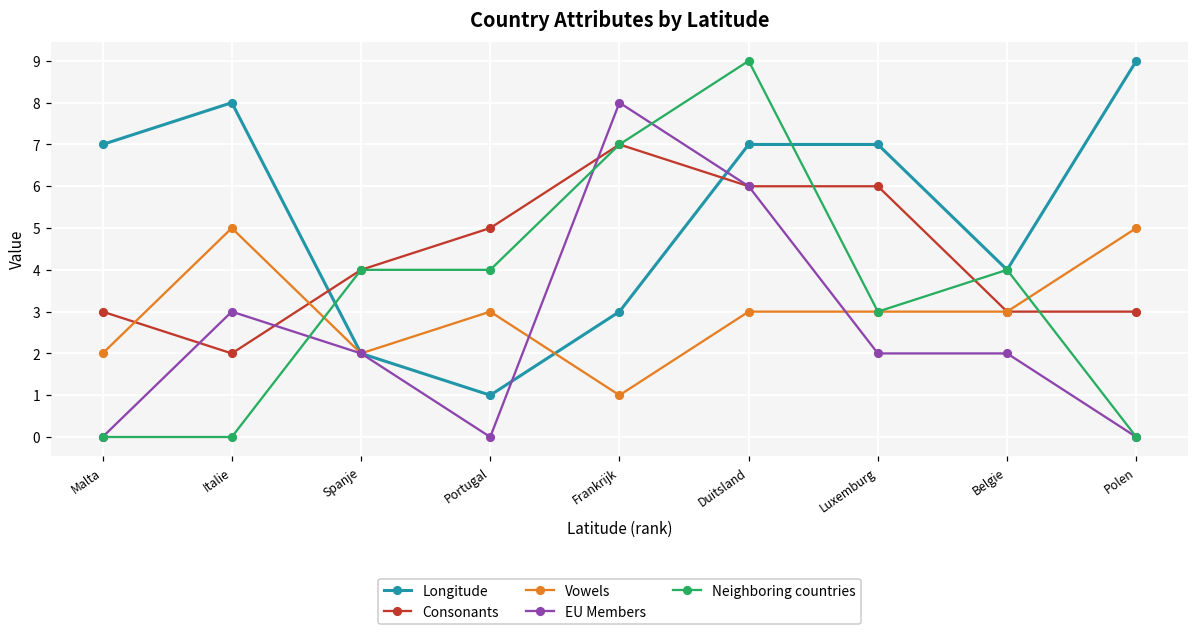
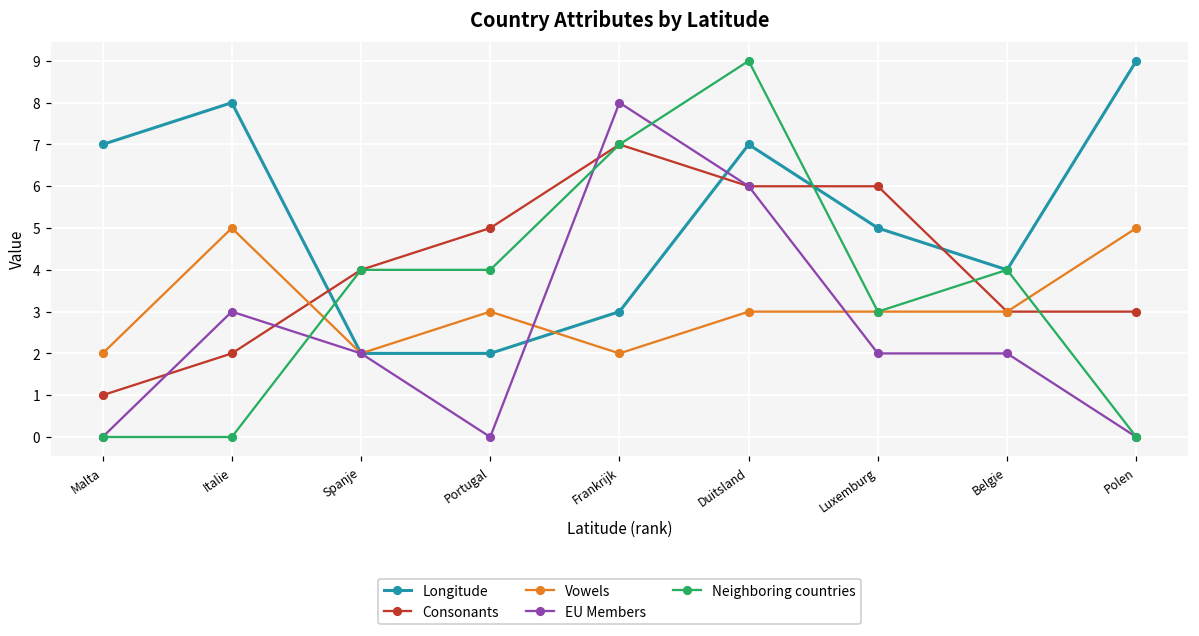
  {
    "Longitude": {
      "Malta": 7,
      "Italie": 8,
-     "Portugal": 1,
+     "Portugal": 2,
      "Frankrijk": 3,
      "Duitsland": 7,
-     "Luxemburg": 7,
+     "Luxemburg": 5,
      "Polen": 9
    },
    "Consonants": {
-     "Malta": 3,
+     "Malta": 1,
      "Italie": 2,
      "Portugal": 5,
      "Luxemburg": 6,
      "Polen": 3
    },
    "Vowels": {
      "Malta": 2,
      "Italie": 5,
      "Portugal": 3,
-     "Frankrijk": 1,
+     "Frankrijk": 2,
      "Duitsland": 3,
      "Polen": 5
    },
    "EU Members": {
      "Italie": 3,
      "Portugal": 0,
      "Frankrijk": 8,
      "Luxemburg": 2,
      "Belgie": 2
    },
    "Neighboring countries": {
      "Italie": 0,
      "Portugal": 4,
      "Duitsland": 9
    }
  }
